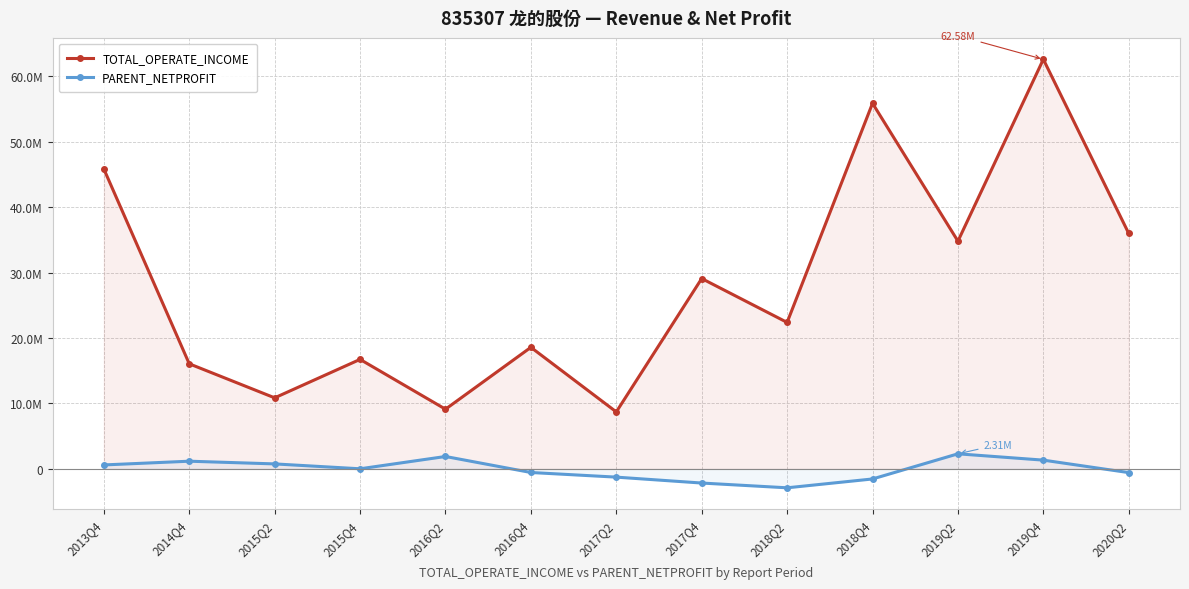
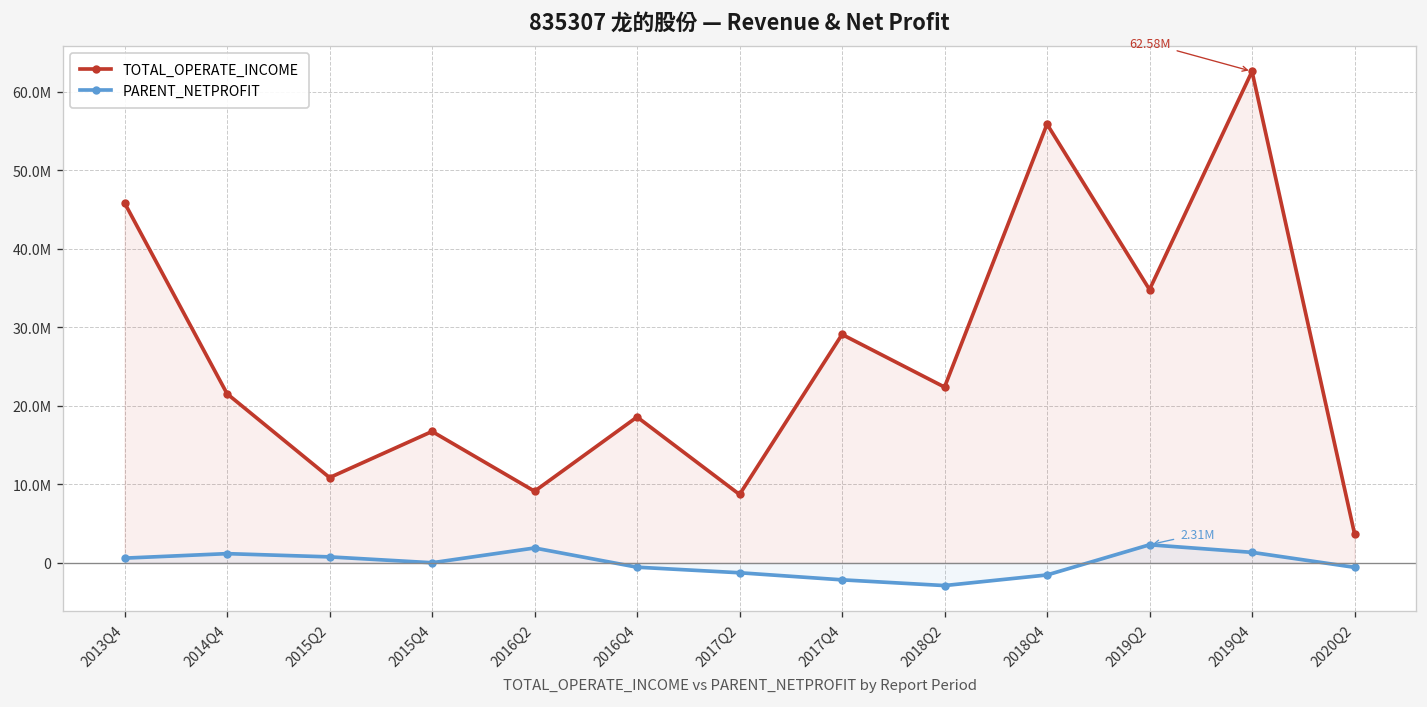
  {
    "TOTAL_OPERATE_INCOME": {
      "2013Q4": 46000000,
-     "2014Q4": 16000000,
+     "2014Q4": 22000000,
      "2015Q2": 11000000,
      "2015Q4": 17000000,
      "2016Q2": 9000000,
      "2016Q4": 19000000,
      "2017Q2": 9000000,
      "2017Q4": 29000000,
      "2018Q2": 22000000,
      "2018Q4": 56000000,
      "2019Q2": 35000000,
-     "2020Q2": 36000000
+     "2020Q2": 4000000
    }
  }
